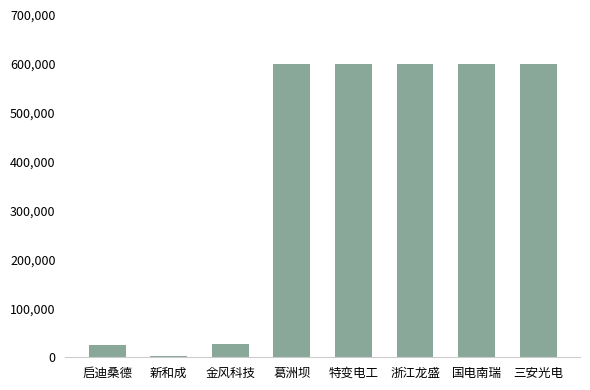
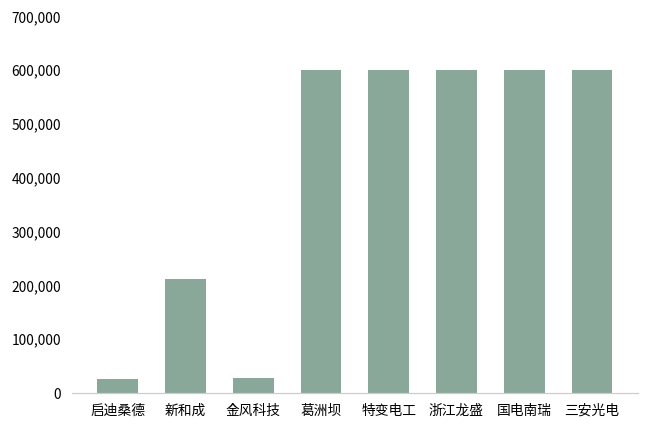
  {
    "启迪桑德": "30,000",
-   "新和成": "0",
+   "新和成": "210,000",
    "金风科技": "30,000",
    "葛洲坝": "600,000",
    "特变电工": "600,000",
    "浙江龙盛": "600,000",
    "国电南瑞": "600,000",
    "三安光电": "600,000"
  }
